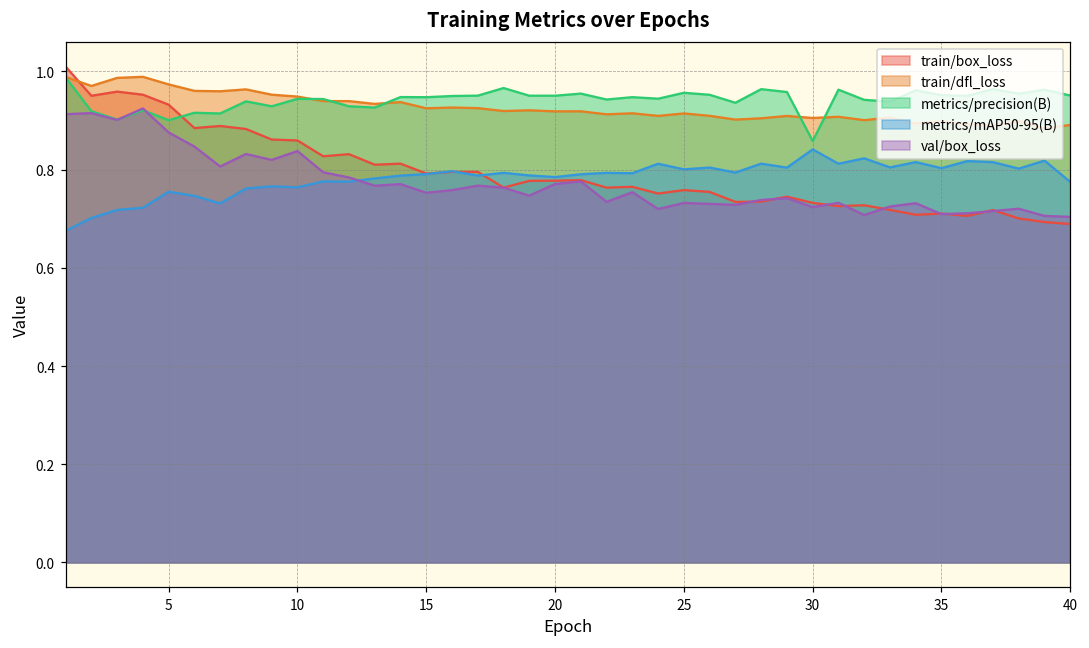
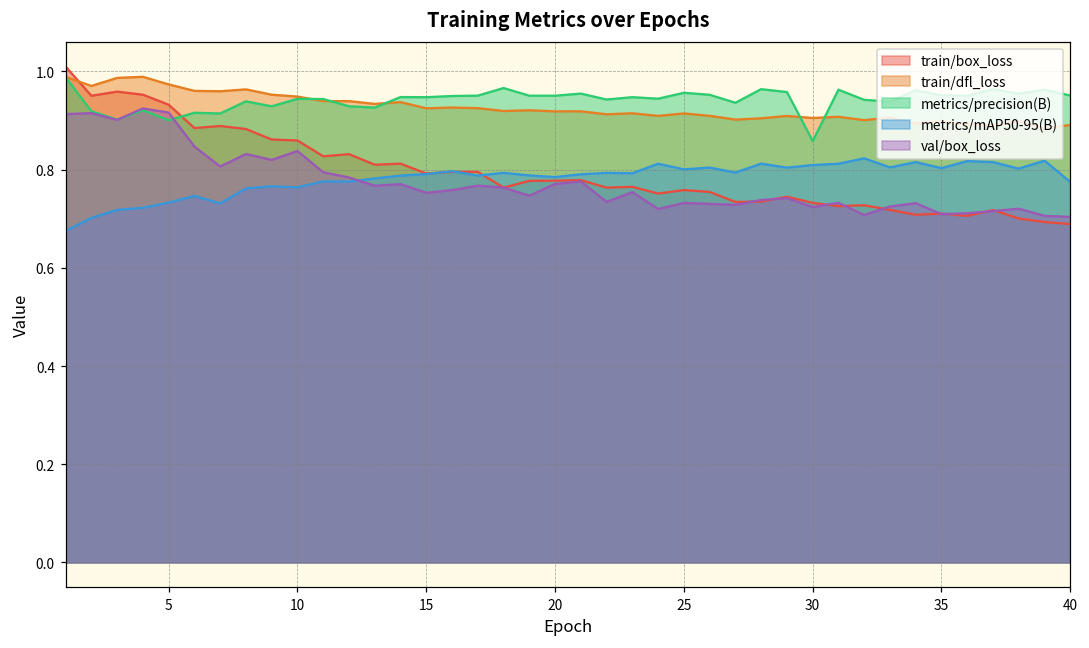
  {
    "metrics/precision(B)": {
      "5": 0.90,
      "15": 0.95,
      "20": 0.95,
      "25": 0.96,
      "30": 0.86,
      "40": 0.95
    },
    "metrics/mAP50-95(B)": {
-     "5": 0.76,
+     "5": 0.73,
      "10": 0.76,
      "20": 0.78,
      "25": 0.80,
-     "30": 0.84,
+     "30": 0.81,
      "35": 0.80,
      "40": 0.78
    },
    "val/box_loss": {
-     "5": 0.88,
+     "5": 0.92,
      "10": 0.84,
      "15": 0.75,
      "20": 0.77,
      "25": 0.73,
      "30": 0.72,
      "40": 0.70
    }
  }
